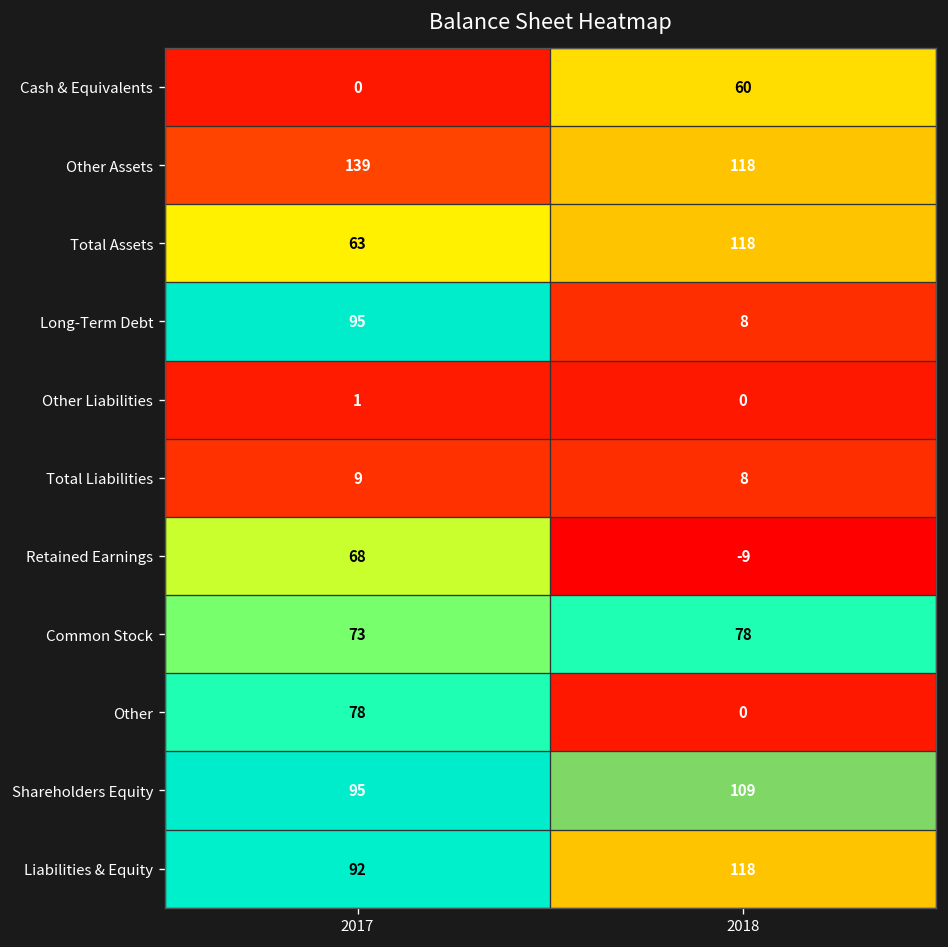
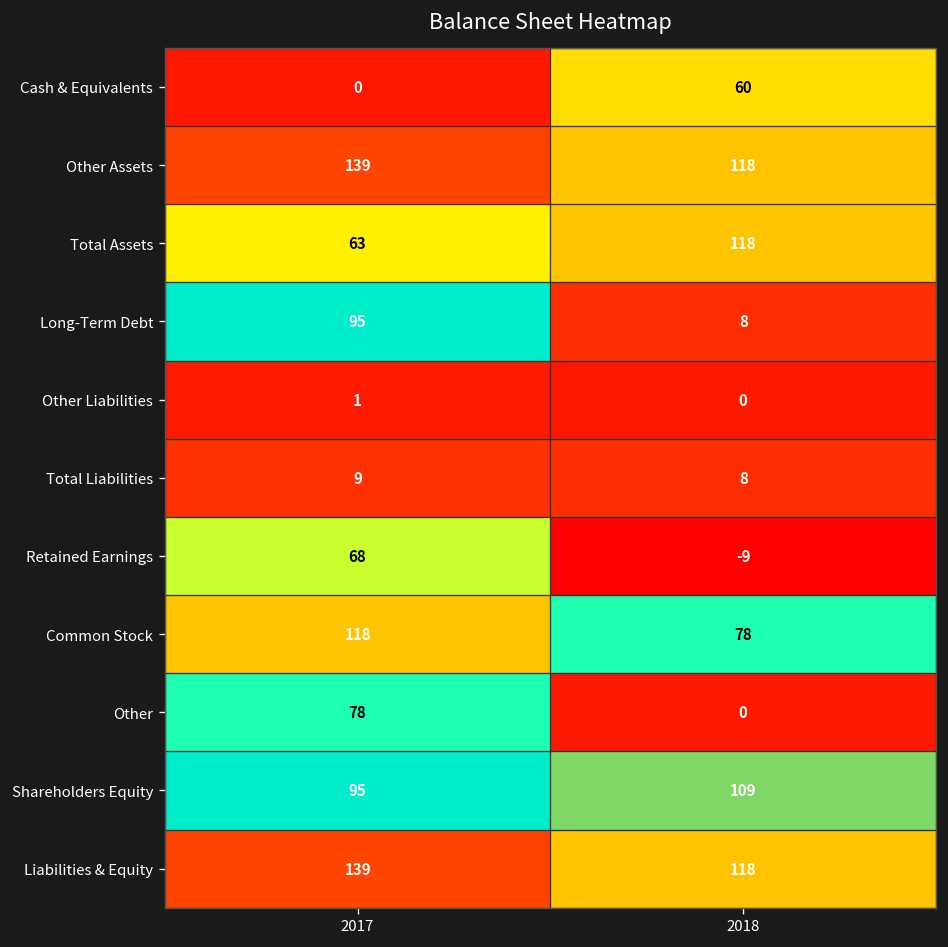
  {
    "Cash & Equivalents": {
      "2017": 0,
      "2018": 60
    },
    "Other Assets": {
      "2017": 139,
      "2018": 118
    },
    "Total Assets": {
      "2017": 63,
      "2018": 118
    },
    "Long-Term Debt": {
      "2017": 95,
      "2018": 8
    },
    "Other Liabilities": {
      "2017": 1,
      "2018": 0
    },
    "Total Liabilities": {
      "2017": 9,
      "2018": 8
    },
    "Retained Earnings": {
      "2017": 68,
      "2018": -9
    },
    "Common Stock": {
-     "2017": 73,
+     "2017": 118,
      "2018": 78
    },
    "Other": {
      "2017": 78,
      "2018": 0
    },
    "Shareholders Equity": {
      "2017": 95,
      "2018": 109
    },
    "Liabilities & Equity": {
-     "2017": 92,
+     "2017": 139,
      "2018": 118
    }
  }
